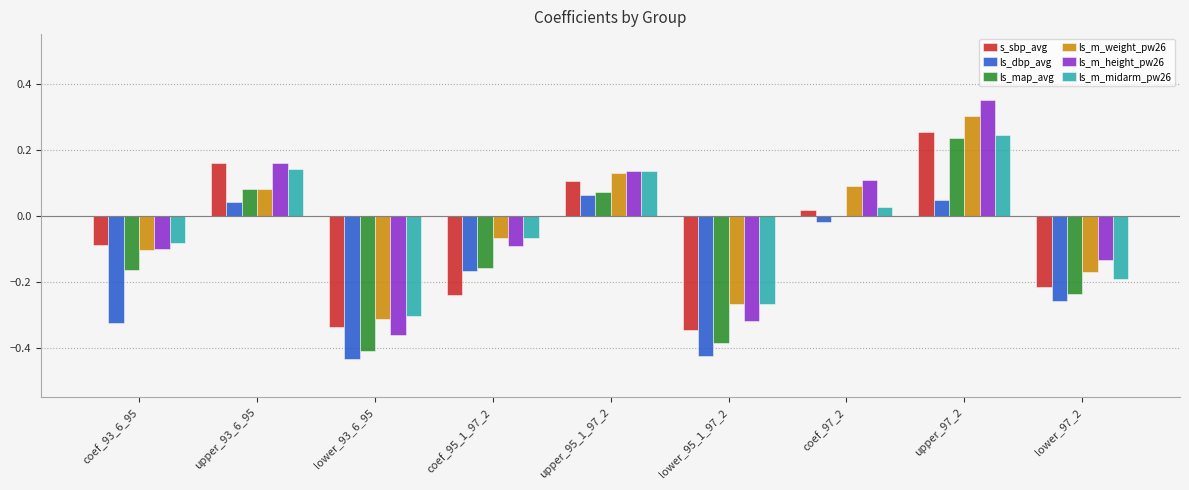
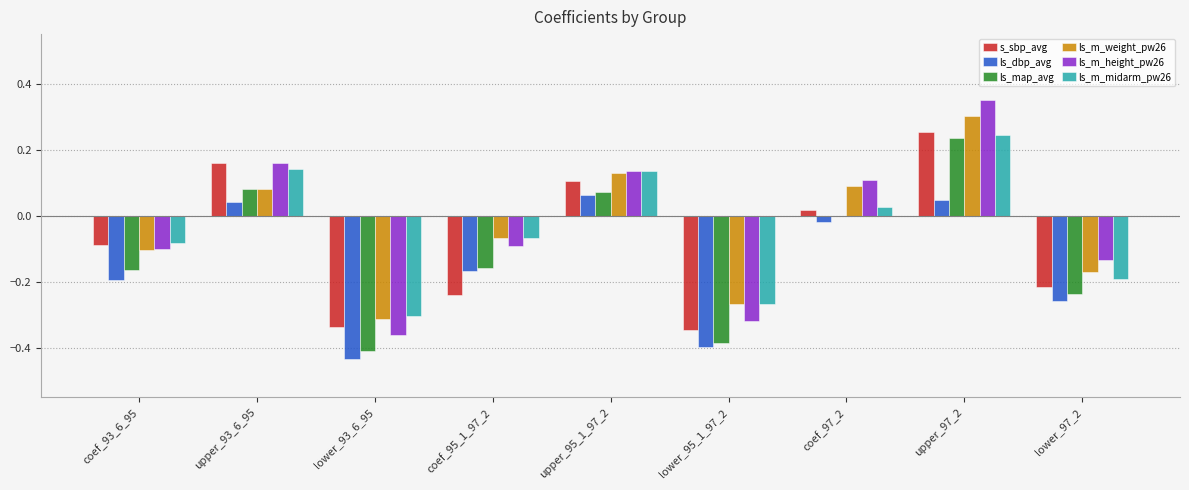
  {
    "s_sbp_avg": {
      "coef_93_6_95": -0.09,
      "upper_93_6_95": 0.16,
      "lower_93_6_95": -0.34,
      "coef_95_1_97_2": -0.24,
      "upper_95_1_97_2": 0.11,
      "lower_95_1_97_2": -0.35,
      "coef_97_2": 0.02,
      "upper_97_2": 0.25,
      "lower_97_2": -0.22
    },
    "ls_dbp_avg": {
-     "coef_93_6_95": -0.33,
+     "coef_93_6_95": -0.20,
      "upper_93_6_95": 0.04,
      "lower_93_6_95": -0.43,
      "coef_95_1_97_2": -0.17,
      "upper_95_1_97_2": 0.06,
-     "lower_95_1_97_2": -0.42,
+     "lower_95_1_97_2": -0.40,
      "coef_97_2": -0.02,
      "upper_97_2": 0.05,
      "lower_97_2": -0.26
    },
    "ls_map_avg": {
      "coef_93_6_95": -0.16,
      "upper_93_6_95": 0.08,
      "lower_93_6_95": -0.41,
      "coef_95_1_97_2": -0.16,
      "upper_95_1_97_2": 0.07,
      "lower_95_1_97_2": -0.39,
      "upper_97_2": 0.23,
      "lower_97_2": -0.24
    },
    "ls_m_weight_pw26": {
      "coef_93_6_95": -0.10,
      "upper_93_6_95": 0.08,
      "lower_93_6_95": -0.31,
      "coef_95_1_97_2": -0.07,
      "upper_95_1_97_2": 0.13,
      "lower_95_1_97_2": -0.27,
      "coef_97_2": 0.09,
      "upper_97_2": 0.30,
      "lower_97_2": -0.17
    },
    "ls_m_height_pw26": {
      "coef_93_6_95": -0.10,
      "upper_93_6_95": 0.16,
      "lower_93_6_95": -0.36,
      "coef_95_1_97_2": -0.09,
      "upper_95_1_97_2": 0.14,
      "lower_95_1_97_2": -0.32,
      "coef_97_2": 0.11,
      "upper_97_2": 0.35,
      "lower_97_2": -0.14
    },
    "ls_m_midarm_pw26": {
      "coef_93_6_95": -0.08,
      "upper_93_6_95": 0.14,
      "lower_93_6_95": -0.30,
      "coef_95_1_97_2": -0.07,
      "upper_95_1_97_2": 0.14,
      "lower_95_1_97_2": -0.27,
      "coef_97_2": 0.03,
      "upper_97_2": 0.24,
      "lower_97_2": -0.19
    }
  }
